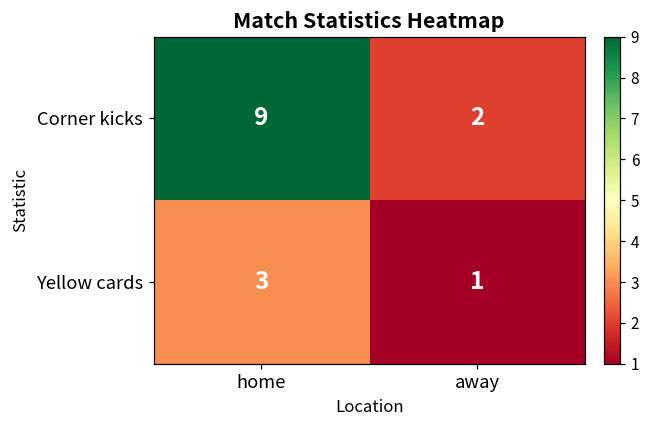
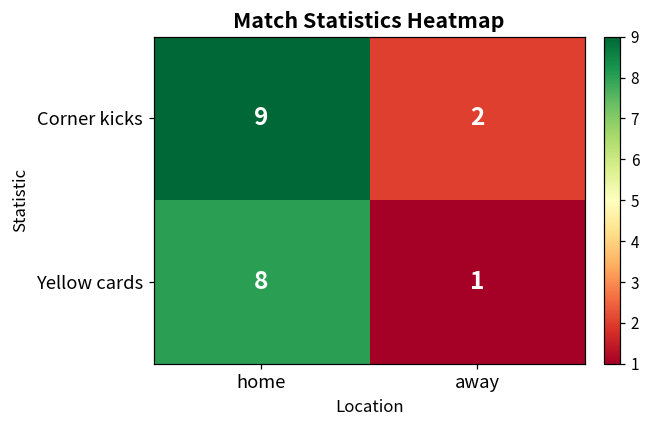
  {
    "Corner kicks": {
      "home": 9,
      "away": 2
    },
    "Yellow cards": {
-     "home": 3,
+     "home": 8,
      "away": 1
    }
  }
